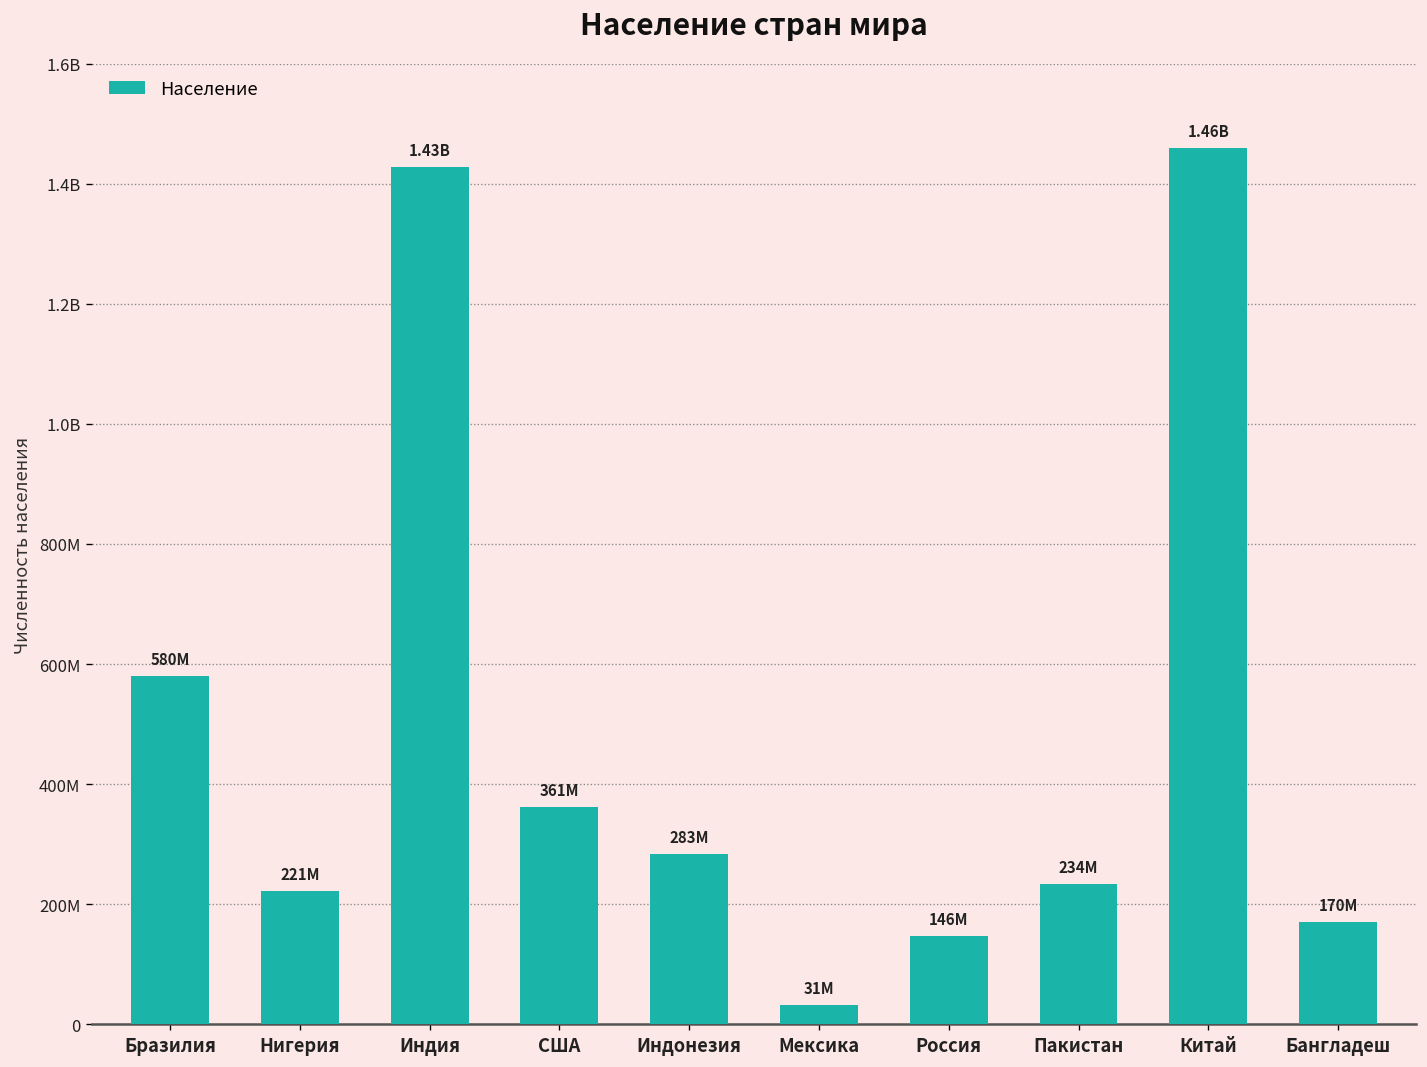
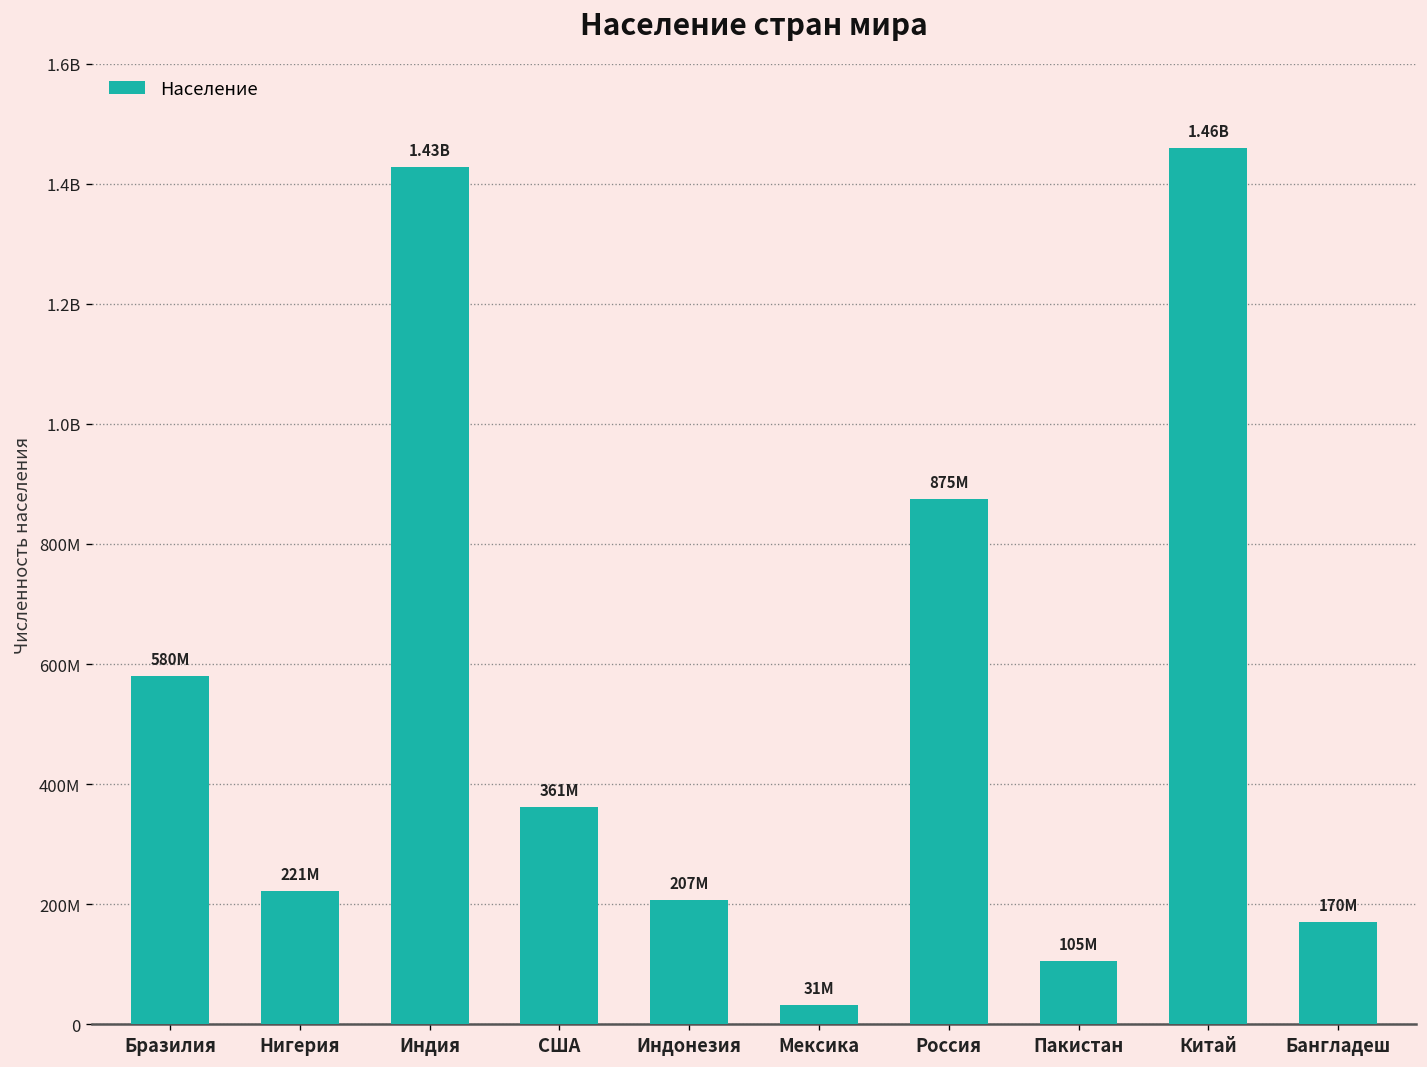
  {
    "Бразилия": "580M",
    "Нигерия": "221M",
    "Индия": "1.43B",
    "США": "361M",
-   "Индонезия": "283M",
+   "Индонезия": "207M",
    "Мексика": "31M",
-   "Россия": "146M",
-   "Пакистан": "234M",
+   "Россия": "875M",
+   "Пакистан": "105M",
    "Китай": "1.46B",
    "Бангладеш": "170M"
  }
